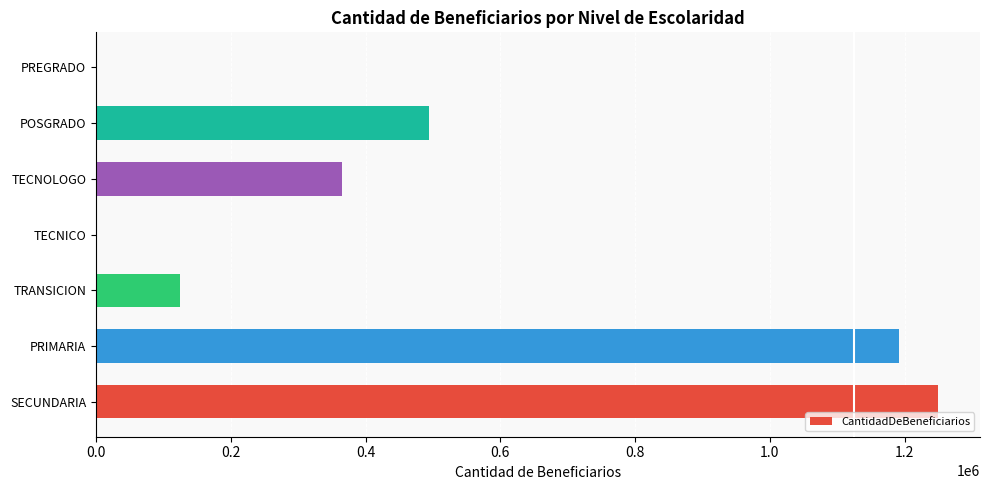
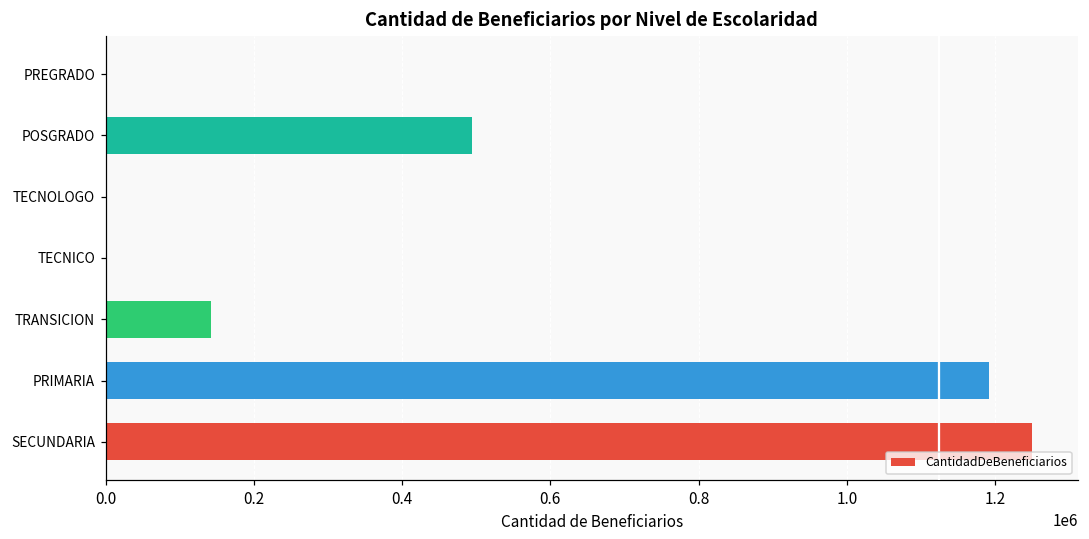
  {
    "POSGRADO": 490000,
-   "TECNOLOGO": 360000,
-   "TRANSICION": 130000,
+   "TECNOLOGO": 0,
+   "TRANSICION": 140000,
    "PRIMARIA": 1190000,
    "SECUNDARIA": 1250000
  }
